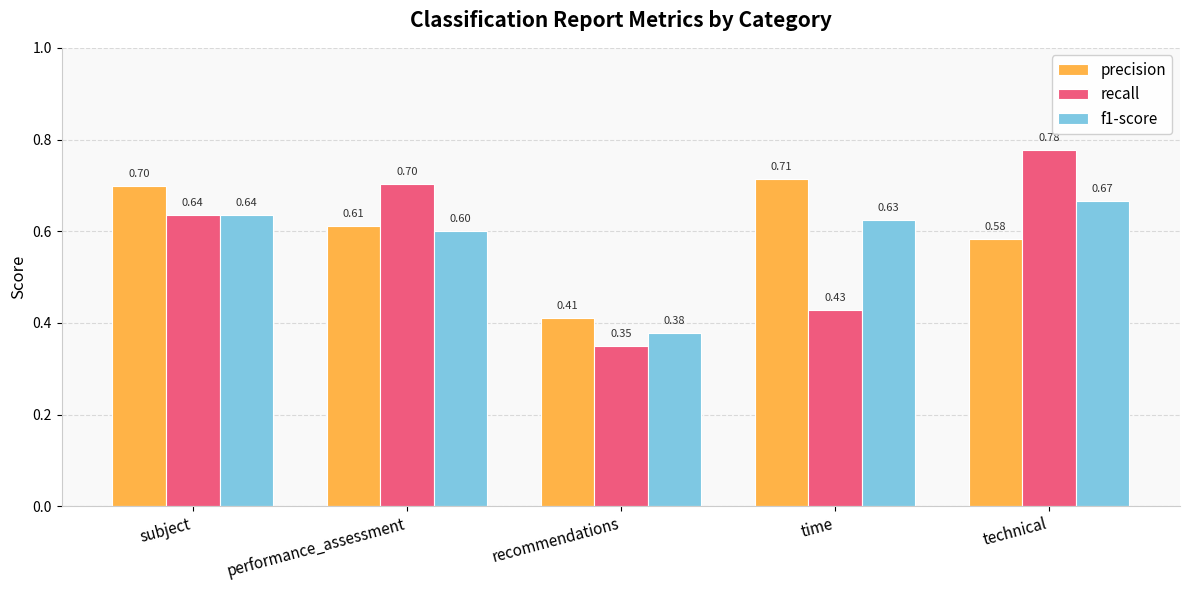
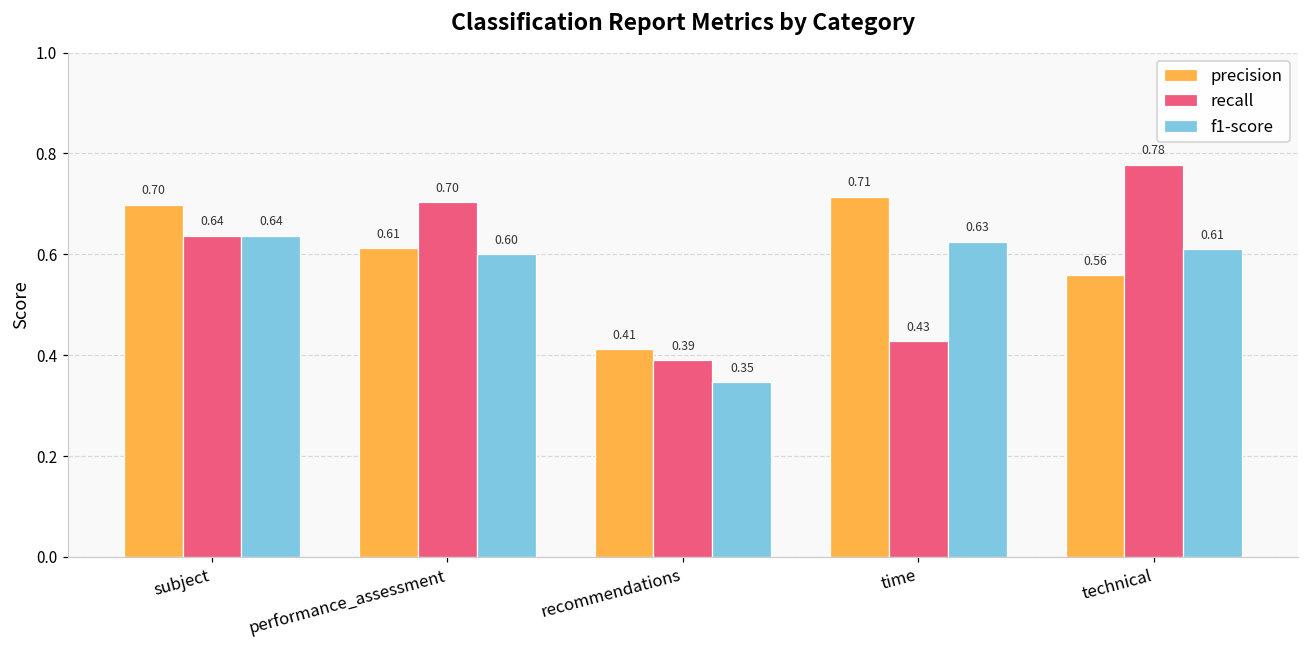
  {
    "precision": {
      "subject": 0.70,
      "performance_assessment": 0.61,
      "recommendations": 0.41,
      "time": 0.71,
-     "technical": 0.58
+     "technical": 0.56
    },
    "recall": {
      "subject": 0.64,
      "performance_assessment": 0.70,
-     "recommendations": 0.35,
+     "recommendations": 0.39,
      "time": 0.43
    },
    "f1-score": {
      "subject": 0.64,
      "performance_assessment": 0.60,
-     "recommendations": 0.38,
+     "recommendations": 0.35,
      "time": 0.63,
-     "technical": 0.67
+     "technical": 0.61
    }
  }
